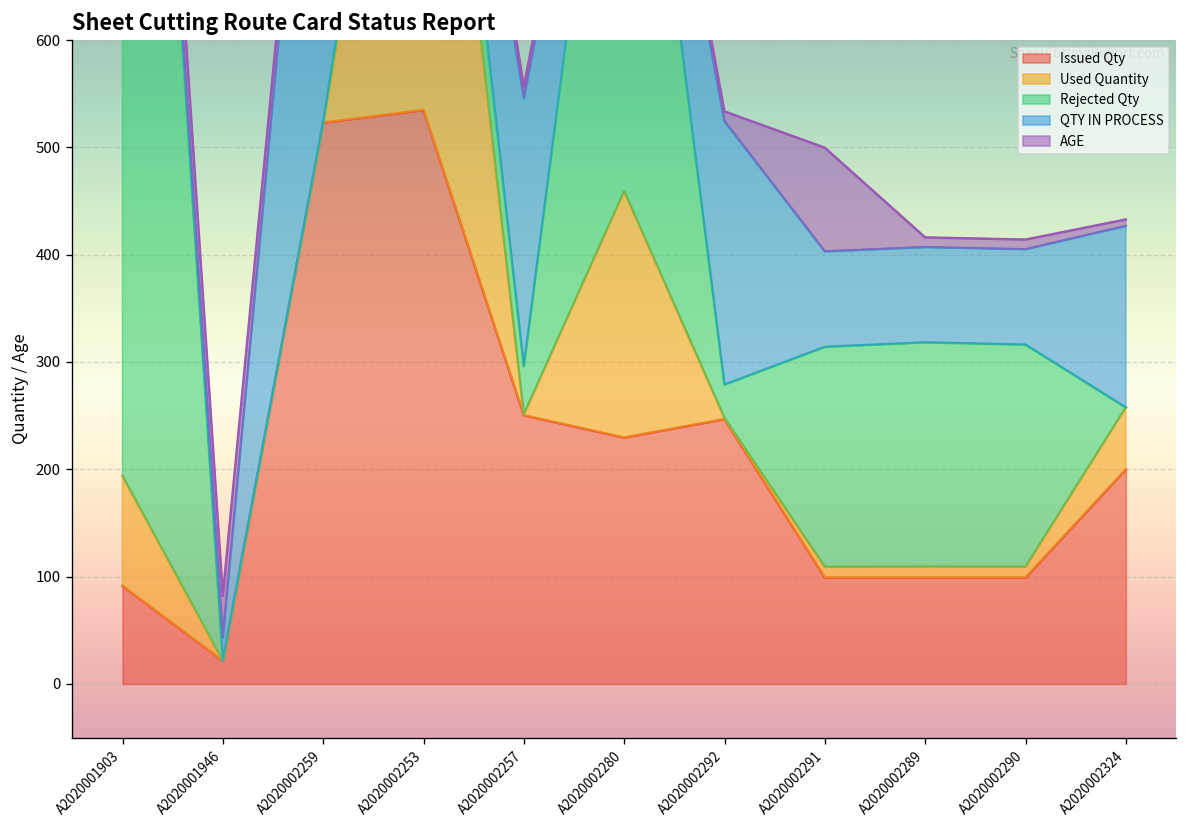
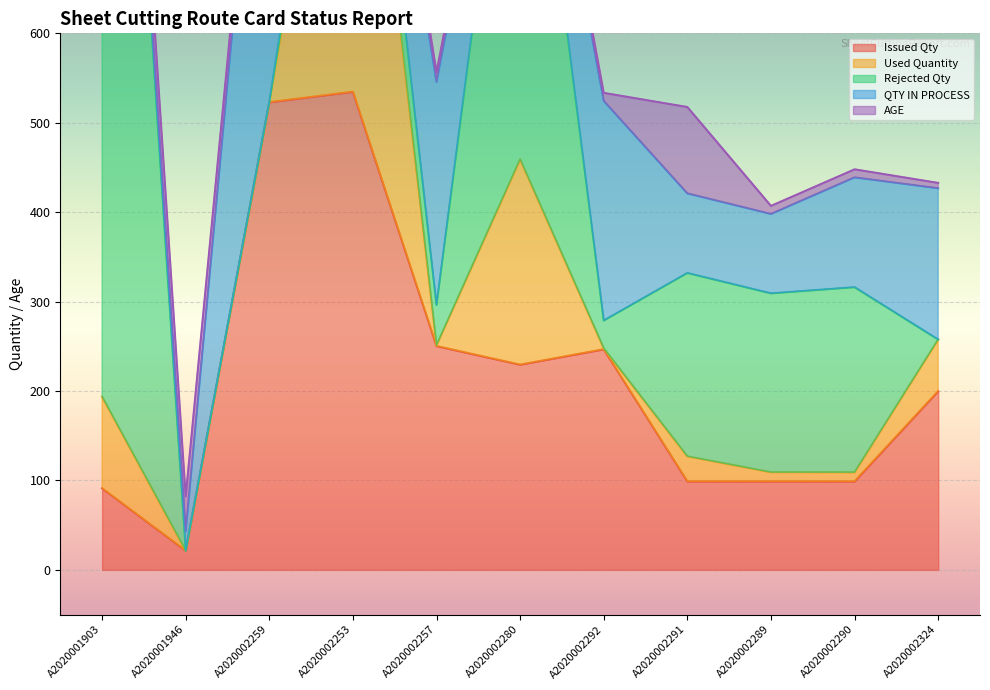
  {
    "Issued Qty": {
      "A2020001903": 90,
      "A2020002253": 530,
      "A2020002280": 230,
      "A2020002291": 100,
      "A2020002289": 100,
      "A2020002290": 100,
      "A2020002324": 200
    },
    "Used Quantity": {
      "A2020001903": 100,
      "A2020002280": 230,
-     "A2020002291": 10,
+     "A2020002291": 30,
      "A2020002289": 10,
      "A2020002290": 10
    },
    "Rejected Qty": {
      "A2020002257": 50,
      "A2020002292": 30,
      "A2020002291": 210,
-     "A2020002289": 210,
+     "A2020002289": 200,
      "A2020002290": 210
    },
    "QTY IN PROCESS": {
      "A2020001946": 20,
      "A2020002257": 250,
      "A2020002292": 250,
      "A2020002291": 90,
      "A2020002289": 90,
-     "A2020002290": 90,
+     "A2020002290": 120,
      "A2020002324": 170
    },
    "AGE": {
      "A2020001946": 40,
      "A2020002257": 10,
      "A2020002292": 10,
      "A2020002291": 100,
      "A2020002289": 10,
      "A2020002290": 10,
      "A2020002324": 10
    }
  }
